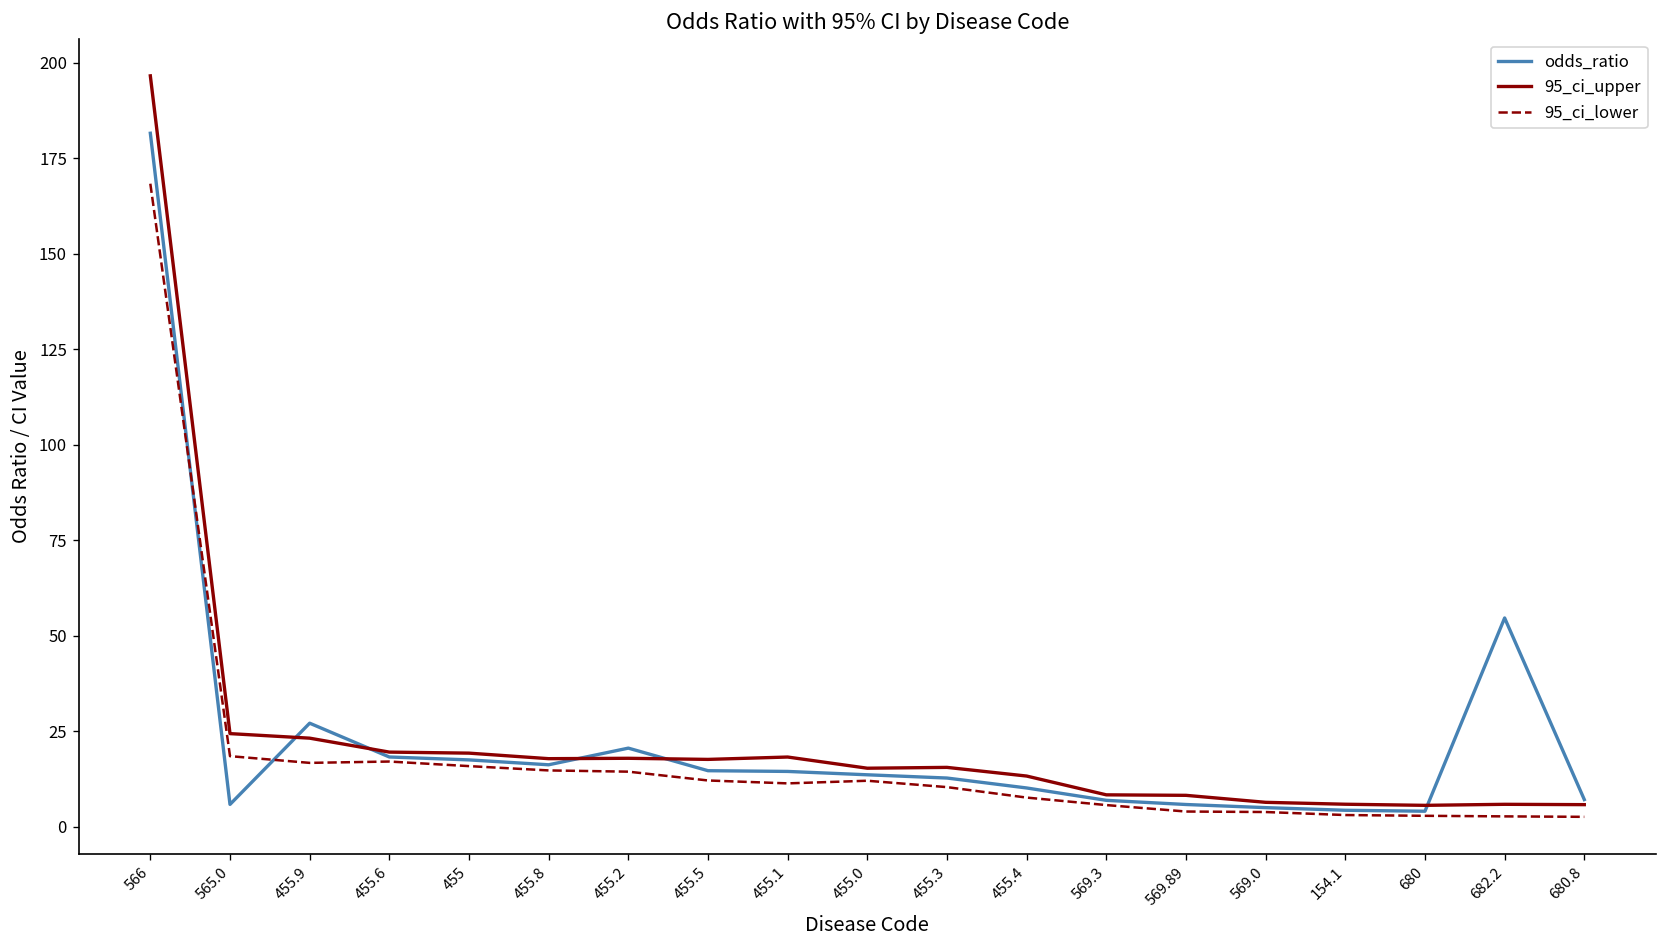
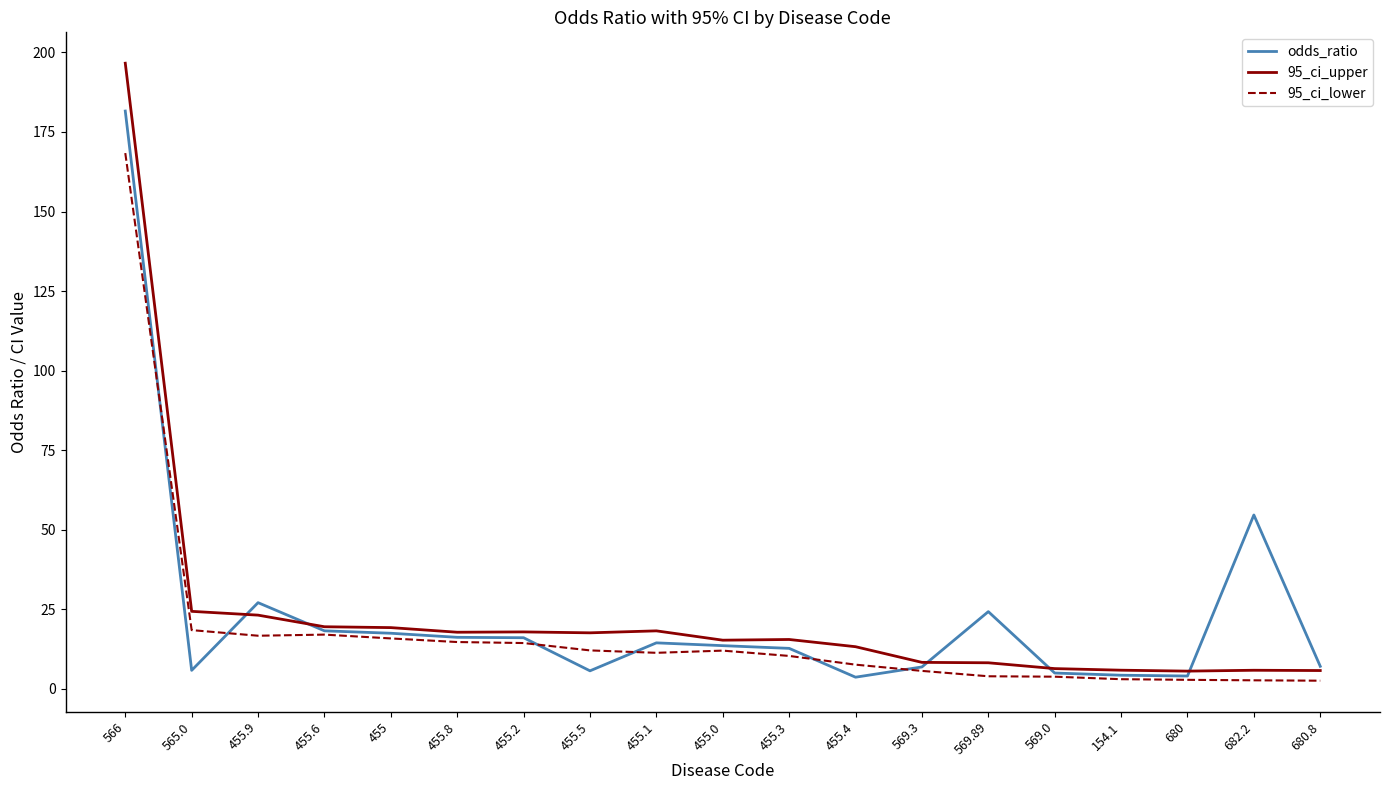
  {
    "odds_ratio": {
      "566": 182,
      "565.0": 6,
      "455.9": 27,
      "455.6": 18,
      "455": 18,
      "455.8": 16,
-     "455.2": 21,
-     "455.5": 15,
+     "455.2": 16,
+     "455.5": 6,
      "455.1": 14,
      "455.0": 14,
      "455.3": 13,
-     "455.4": 10,
+     "455.4": 4,
      "569.3": 7,
-     "569.89": 6,
+     "569.89": 24,
      "569.0": 5,
      "154.1": 4,
      "680": 4,
      "682.2": 55,
      "680.8": 7
    }
  }
